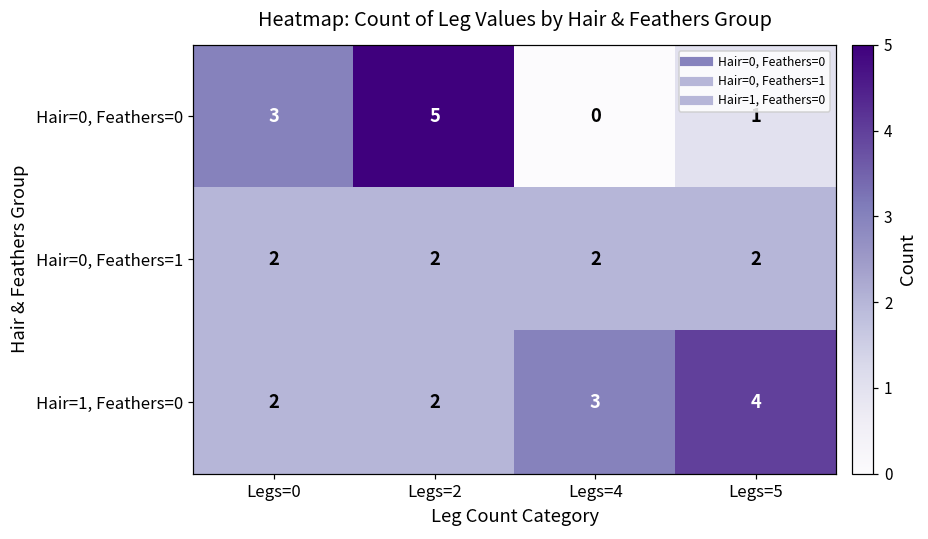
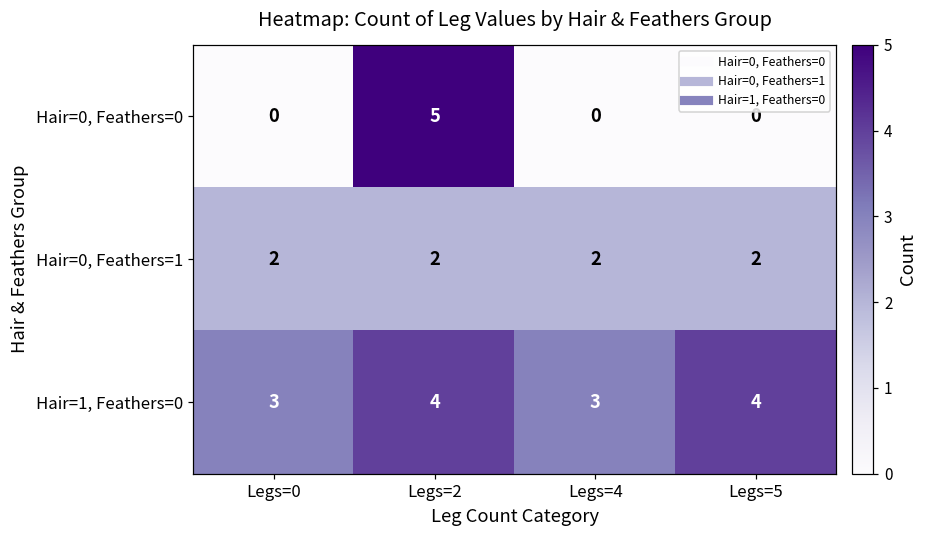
  {
    "Hair=0, Feathers=0": {
-     "Legs=0": 3,
+     "Legs=0": 0,
      "Legs=2": 5,
      "Legs=4": 0,
-     "Legs=5": 1
+     "Legs=5": 0
    },
    "Hair=0, Feathers=1": {
      "Legs=0": 2,
      "Legs=2": 2,
      "Legs=4": 2,
      "Legs=5": 2
    },
    "Hair=1, Feathers=0": {
-     "Legs=0": 2,
-     "Legs=2": 2,
+     "Legs=0": 3,
+     "Legs=2": 4,
      "Legs=4": 3,
      "Legs=5": 4
    }
  }
